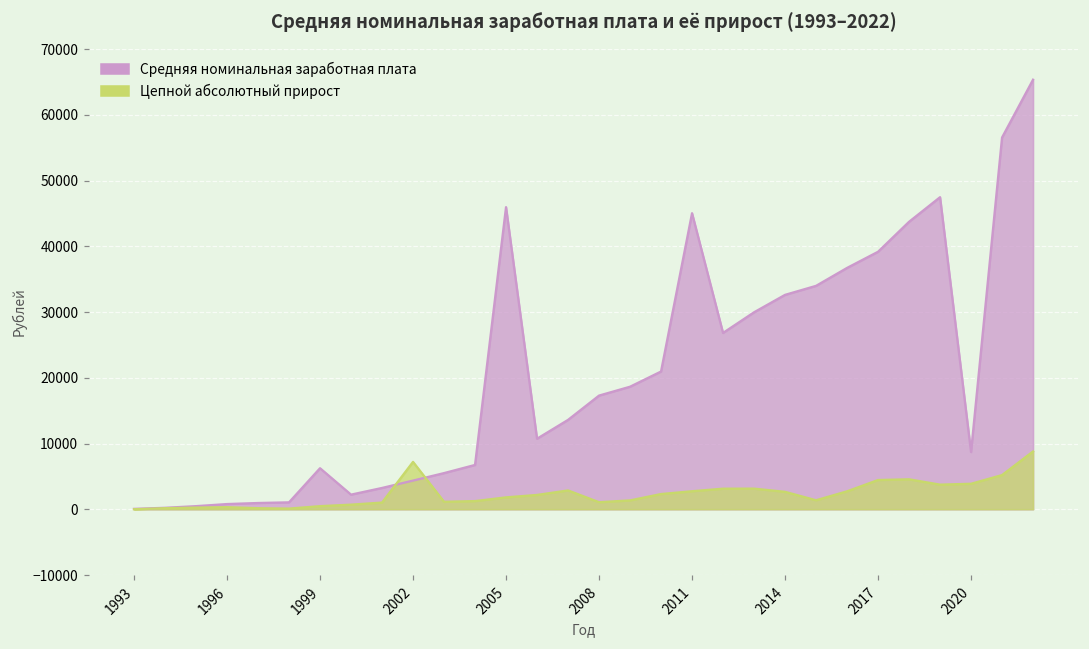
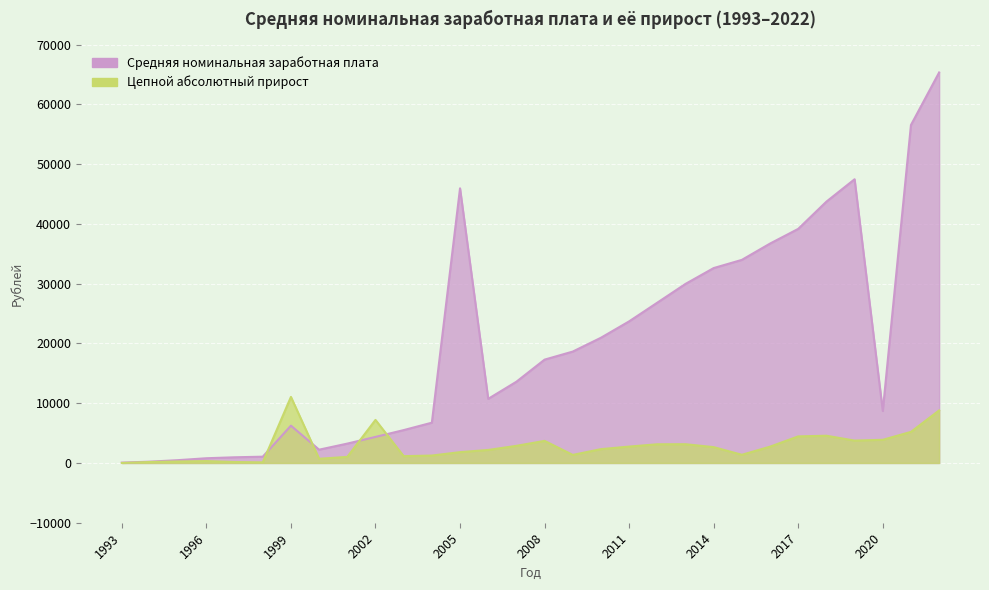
  {
    "Средняя номинальная заработная плата": {
      "1996": 1000,
      "1999": 6000,
      "2002": 4000,
      "2005": 46000,
      "2008": 17000,
-     "2011": 45000,
+     "2011": 24000,
      "2014": 33000,
      "2017": 39000,
      "2020": 9000
    },
    "Цепной абсолютный прирост": {
      "1996": 0,
-     "1999": 0,
+     "1999": 11000,
      "2002": 7000,
      "2005": 2000,
-     "2008": 1000,
+     "2008": 4000,
      "2011": 3000,
      "2014": 3000,
      "2017": 4000,
      "2020": 4000
    }
  }
